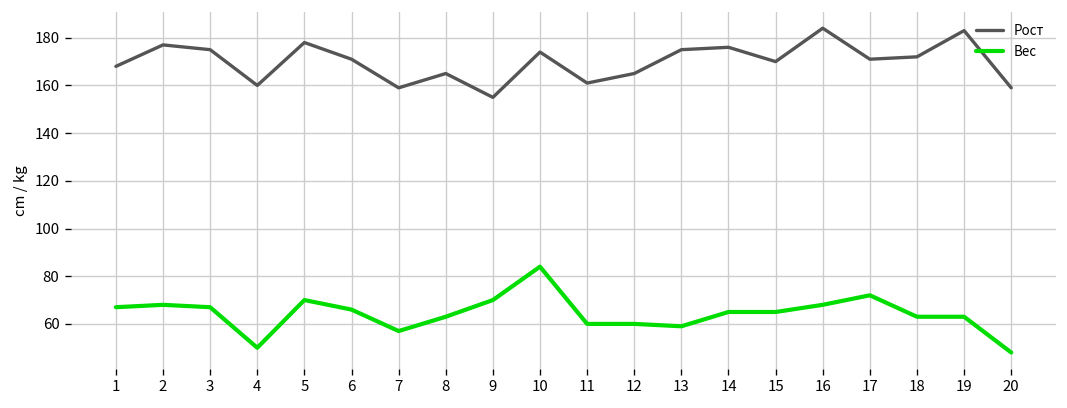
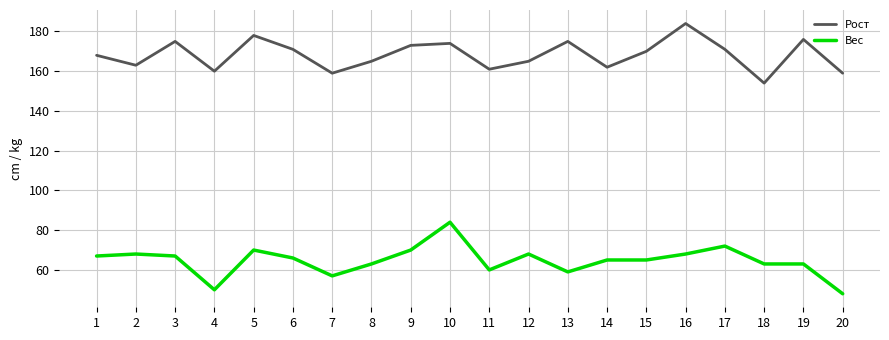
  {
    "Рост": {
      "1": 168,
-     "2": 177,
+     "2": 163,
      "3": 175,
      "4": 160,
      "5": 178,
      "6": 171,
      "7": 159,
      "8": 165,
-     "9": 155,
+     "9": 173,
      "10": 174,
      "11": 161,
      "12": 165,
      "13": 175,
-     "14": 176,
+     "14": 162,
      "15": 170,
      "16": 184,
      "17": 171,
-     "18": 172,
-     "19": 183,
+     "18": 154,
+     "19": 176,
      "20": 159
    },
    "Вес": {
      "1": 67,
      "2": 68,
      "3": 67,
      "4": 50,
      "5": 70,
      "6": 66,
      "7": 57,
      "8": 63,
      "9": 70,
      "10": 84,
      "11": 60,
-     "12": 60,
+     "12": 68,
      "13": 59,
      "14": 65,
      "15": 65,
      "16": 68,
      "17": 72,
      "18": 63,
      "19": 63,
      "20": 48
    }
  }
